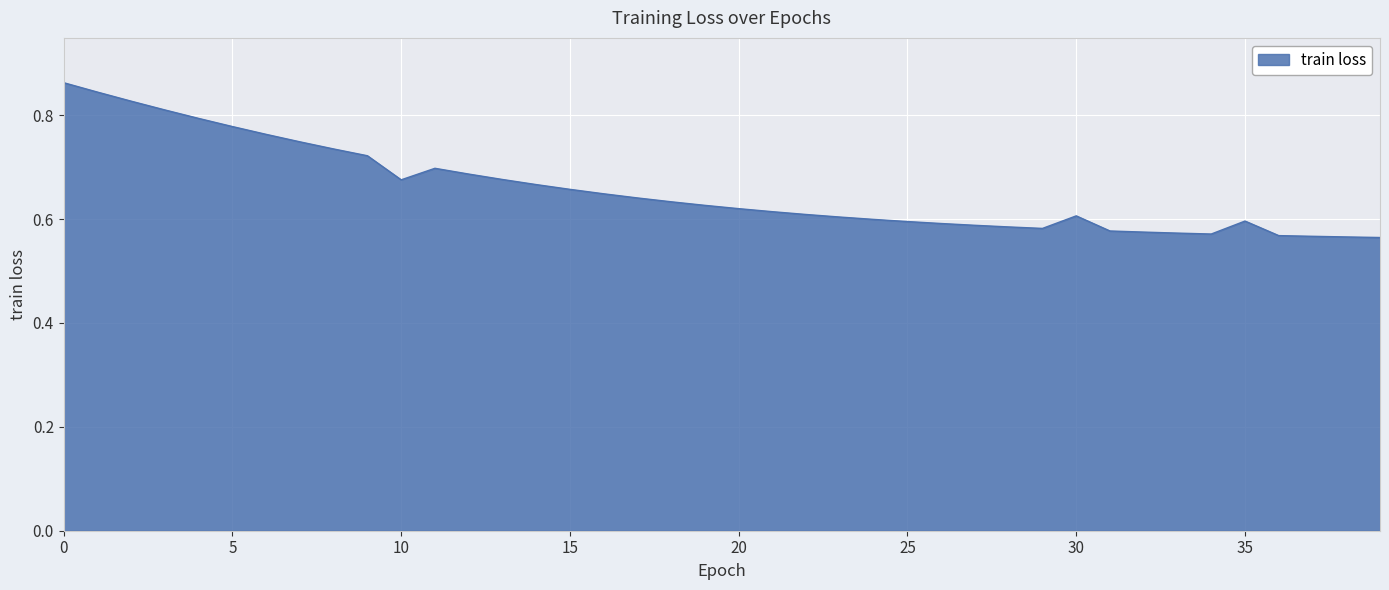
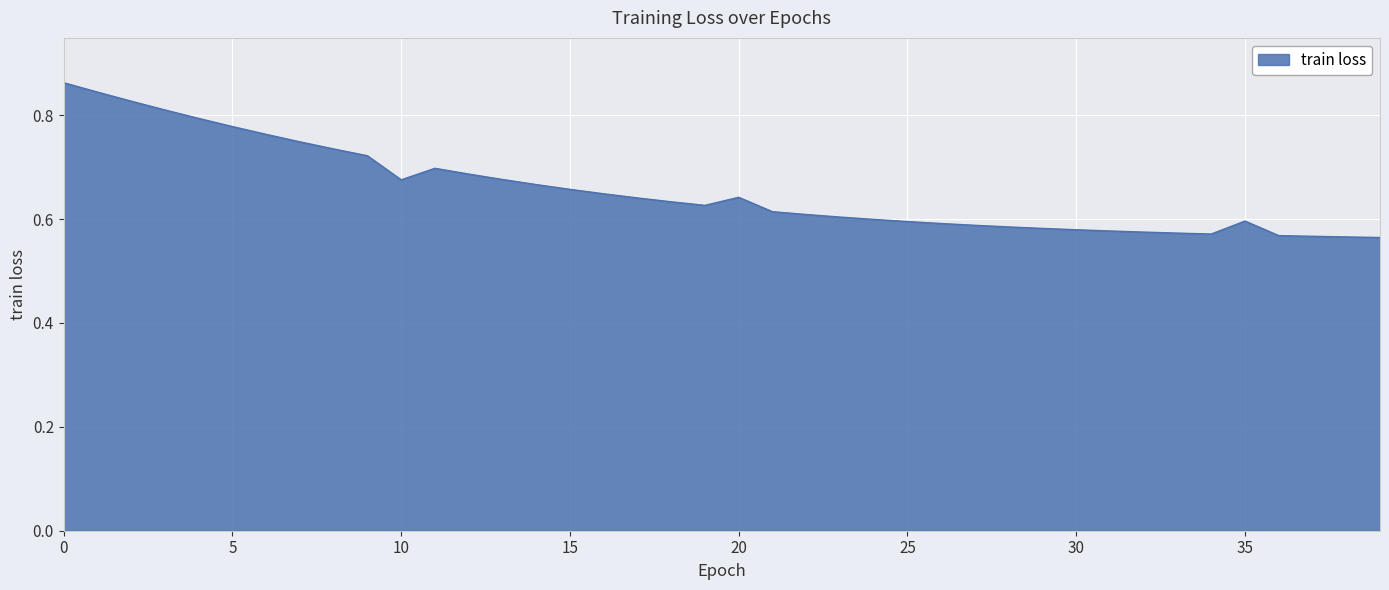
  {
    "0": 0.86,
    "5": 0.78,
    "10": 0.68,
    "15": 0.66,
-   "20": 0.62,
+   "20": 0.64,
    "25": 0.60,
-   "30": 0.61,
+   "30": 0.58,
    "35": 0.60
  }
